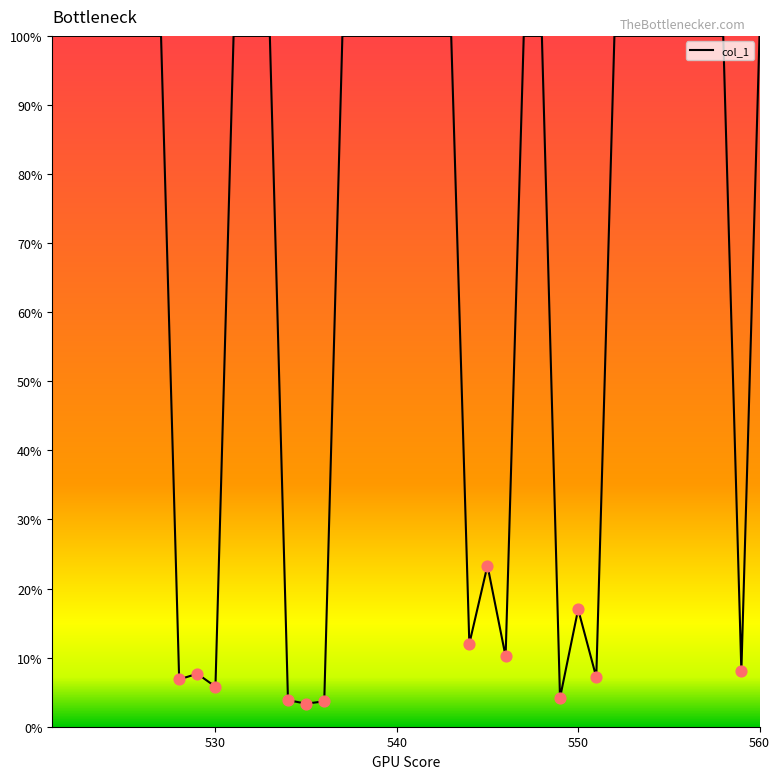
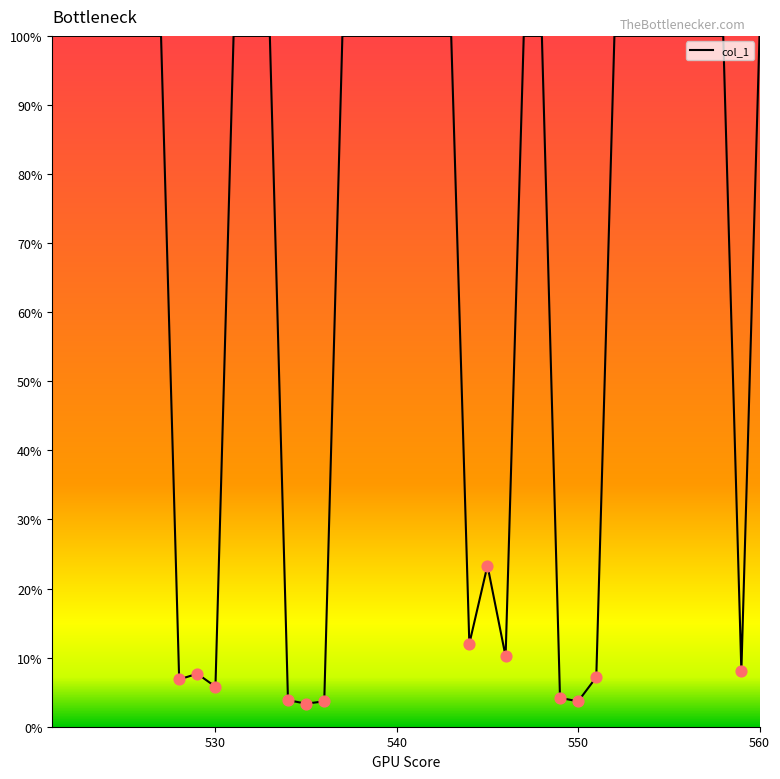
  {
    "col_1": {
      "540": "100%",
-     "550": "17%",
+     "550": "4%",
      "560": "100%"
    }
  }
